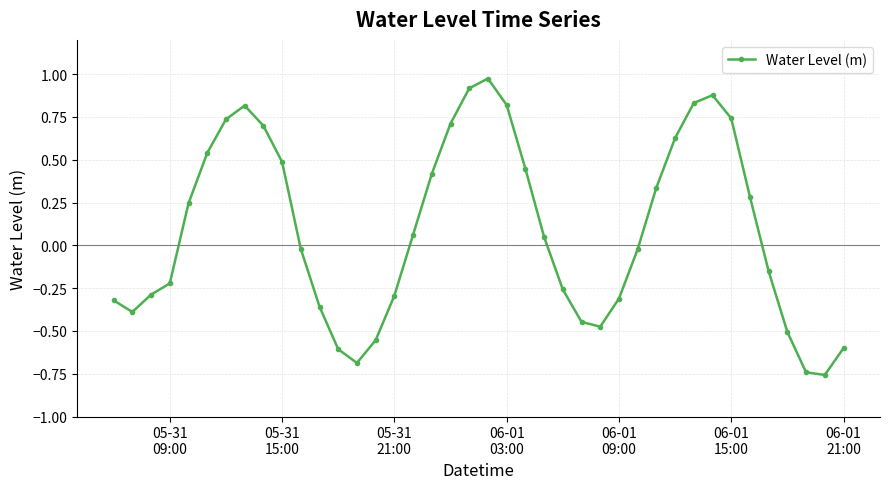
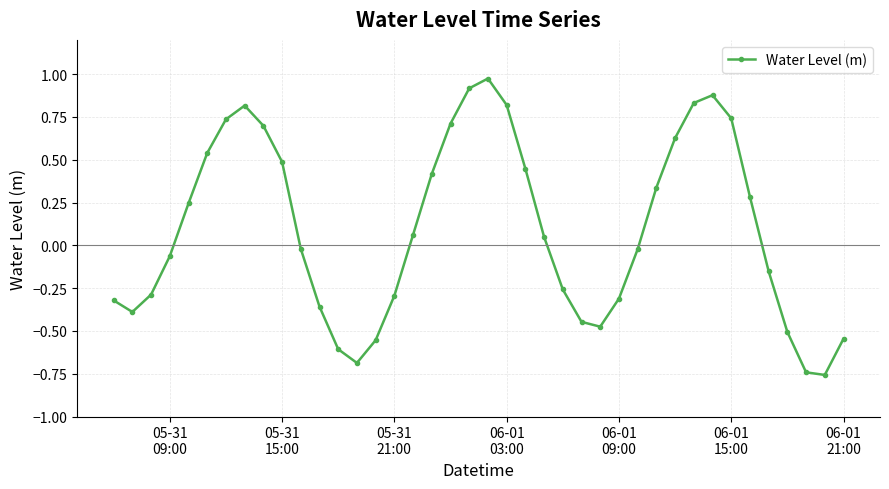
  {
-   "05-31 09:00": -0.22,
+   "05-31 09:00": -0.06,
    "05-31 15:00": 0.49,
    "05-31 21:00": -0.29,
    "06-01 03:00": 0.82,
    "06-01 09:00": -0.31,
    "06-01 15:00": 0.74,
-   "06-01 21:00": -0.60
+   "06-01 21:00": -0.55
  }
